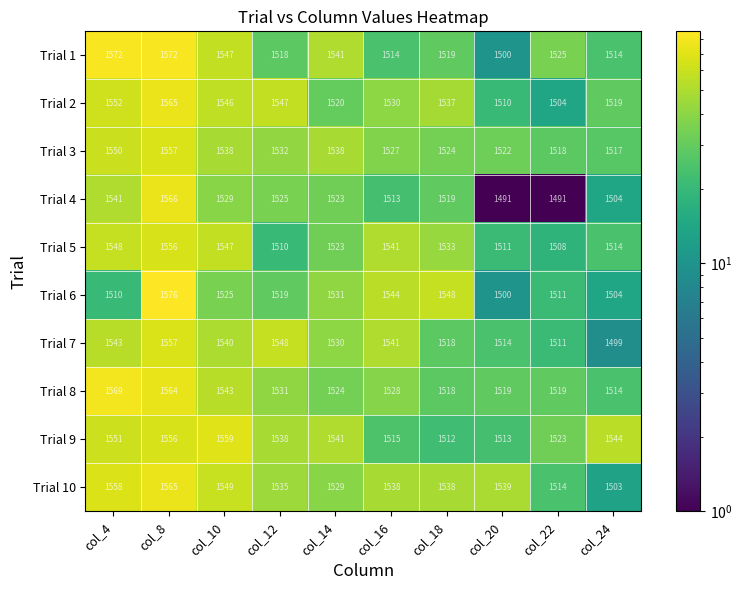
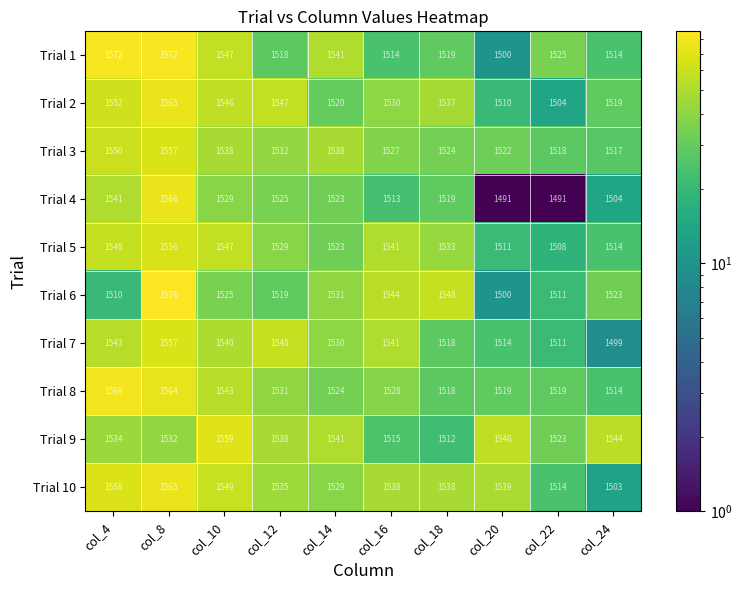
  {
    "Trial 1": {
      "col_4": 1572,
      "col_8": 1572,
      "col_10": 1547,
      "col_12": 1518,
      "col_14": 1541,
      "col_16": 1514,
      "col_18": 1519,
      "col_20": 1500,
      "col_22": 1525,
      "col_24": 1514
    },
    "Trial 2": {
      "col_4": 1552,
      "col_8": 1565,
      "col_10": 1546,
      "col_12": 1547,
      "col_14": 1520,
      "col_16": 1530,
      "col_18": 1537,
      "col_20": 1510,
      "col_22": 1504,
      "col_24": 1519
    },
    "Trial 3": {
      "col_4": 1550,
      "col_8": 1557,
      "col_10": 1538,
      "col_12": 1532,
      "col_14": 1538,
      "col_16": 1527,
      "col_18": 1524,
      "col_20": 1522,
      "col_22": 1518,
      "col_24": 1517
    },
    "Trial 4": {
      "col_4": 1541,
      "col_8": 1566,
      "col_10": 1529,
      "col_12": 1525,
      "col_14": 1523,
      "col_16": 1513,
      "col_18": 1519,
      "col_20": 1491,
      "col_22": 1491,
      "col_24": 1504
    },
    "Trial 5": {
      "col_4": 1548,
      "col_8": 1556,
      "col_10": 1547,
-     "col_12": 1510,
+     "col_12": 1529,
      "col_14": 1523,
      "col_16": 1541,
      "col_18": 1533,
      "col_20": 1511,
      "col_22": 1508,
      "col_24": 1514
    },
    "Trial 6": {
      "col_4": 1510,
      "col_8": 1576,
      "col_10": 1525,
      "col_12": 1519,
      "col_14": 1531,
      "col_16": 1544,
      "col_18": 1548,
      "col_20": 1500,
      "col_22": 1511,
-     "col_24": 1504
+     "col_24": 1523
    },
    "Trial 7": {
      "col_4": 1543,
      "col_8": 1557,
      "col_10": 1540,
      "col_12": 1548,
      "col_14": 1530,
      "col_16": 1541,
      "col_18": 1518,
      "col_20": 1514,
      "col_22": 1511,
      "col_24": 1499
    },
    "Trial 8": {
      "col_4": 1569,
      "col_8": 1564,
      "col_10": 1543,
      "col_12": 1531,
      "col_14": 1524,
      "col_16": 1528,
      "col_18": 1518,
      "col_20": 1519,
      "col_22": 1519,
      "col_24": 1514
    },
    "Trial 9": {
-     "col_4": 1551,
-     "col_8": 1556,
+     "col_4": 1534,
+     "col_8": 1532,
      "col_10": 1559,
      "col_12": 1538,
      "col_14": 1541,
      "col_16": 1515,
      "col_18": 1512,
-     "col_20": 1513,
+     "col_20": 1546,
      "col_22": 1523,
      "col_24": 1544
    },
    "Trial 10": {
      "col_4": 1558,
      "col_8": 1565,
      "col_10": 1549,
      "col_12": 1535,
      "col_14": 1529,
      "col_16": 1538,
      "col_18": 1538,
      "col_20": 1539,
      "col_22": 1514,
      "col_24": 1503
    }
  }
